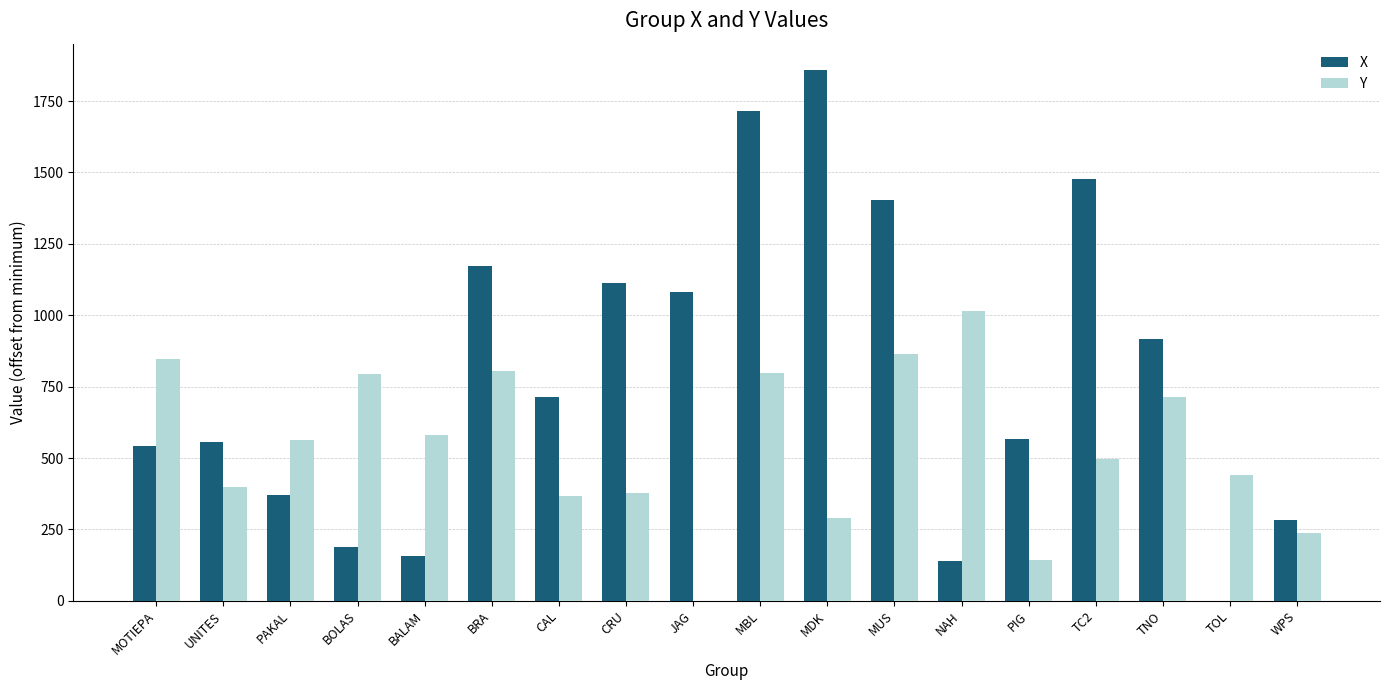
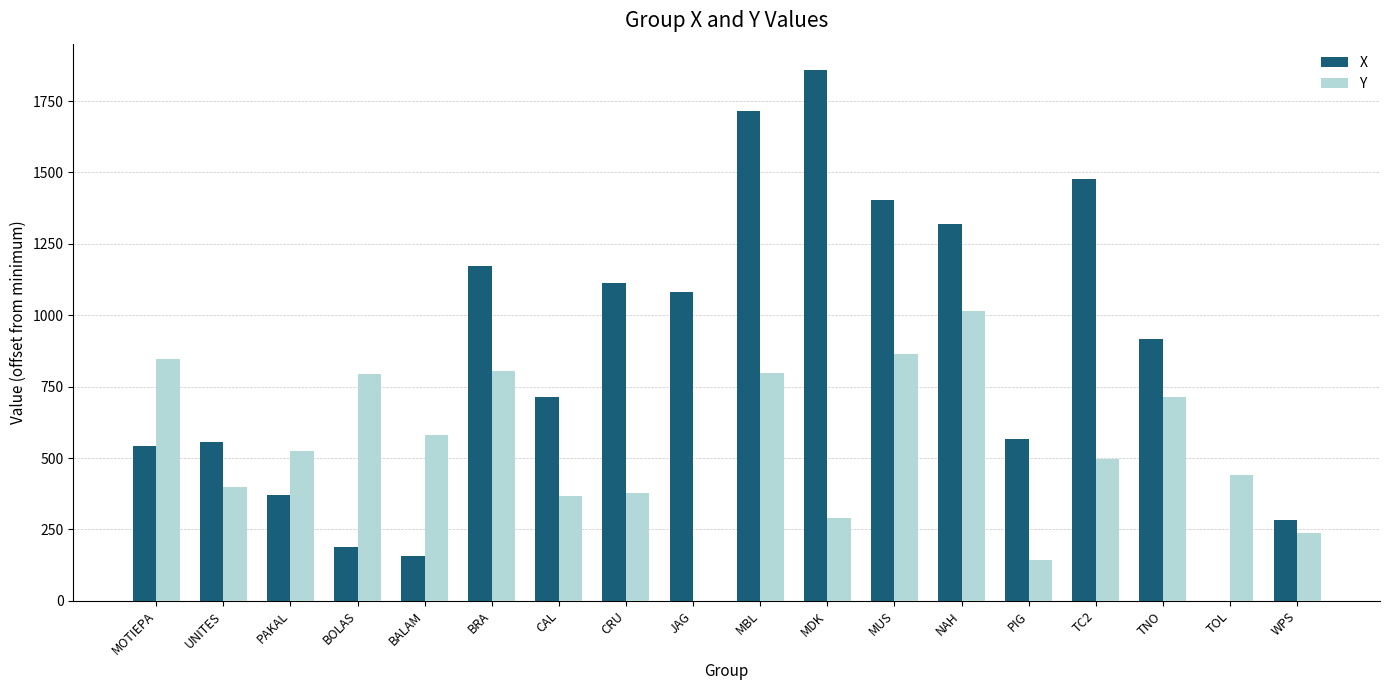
  {
    "X": {
      "MOTIEPA": 540,
      "UNITES": 560,
      "PAKAL": 370,
      "BOLAS": 190,
      "BALAM": 160,
      "BRA": 1170,
      "CAL": 710,
      "CRU": 1110,
      "JAG": 1080,
      "MBL": 1710,
      "MDK": 1860,
      "MUS": 1410,
-     "NAH": 140,
+     "NAH": 1320,
      "PIG": 570,
      "TC2": 1480,
      "TNO": 920,
      "TOL": 0,
      "WPS": 280
    },
    "Y": {
      "MOTIEPA": 850,
      "UNITES": 400,
-     "PAKAL": 560,
+     "PAKAL": 520,
      "BOLAS": 790,
      "BALAM": 580,
      "BRA": 810,
      "CAL": 370,
      "CRU": 380,
      "JAG": 0,
      "MBL": 800,
      "MDK": 290,
      "MUS": 870,
      "NAH": 1010,
      "PIG": 140,
      "TC2": 500,
      "TNO": 710,
      "TOL": 440,
      "WPS": 240
    }
  }
